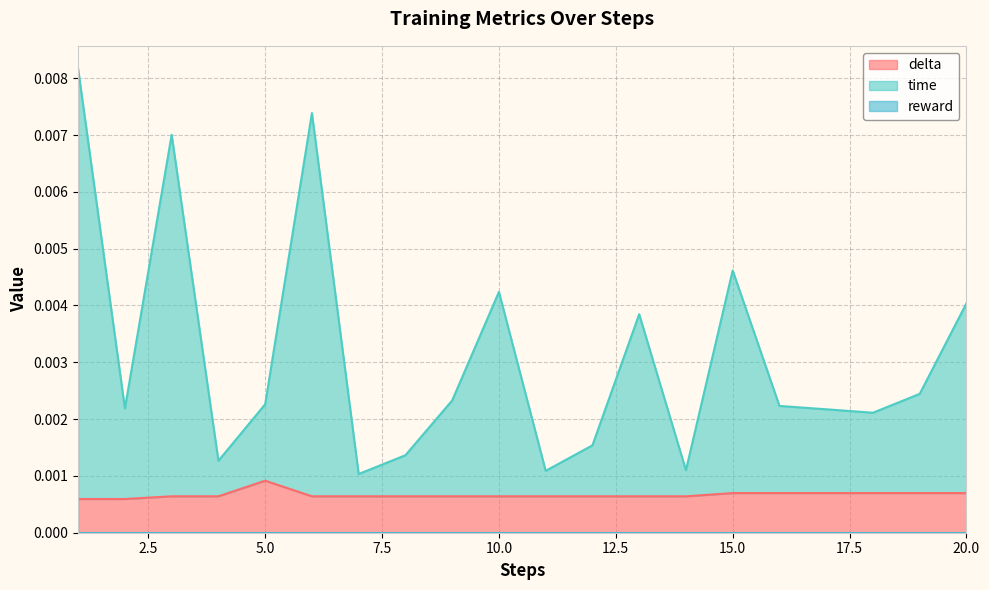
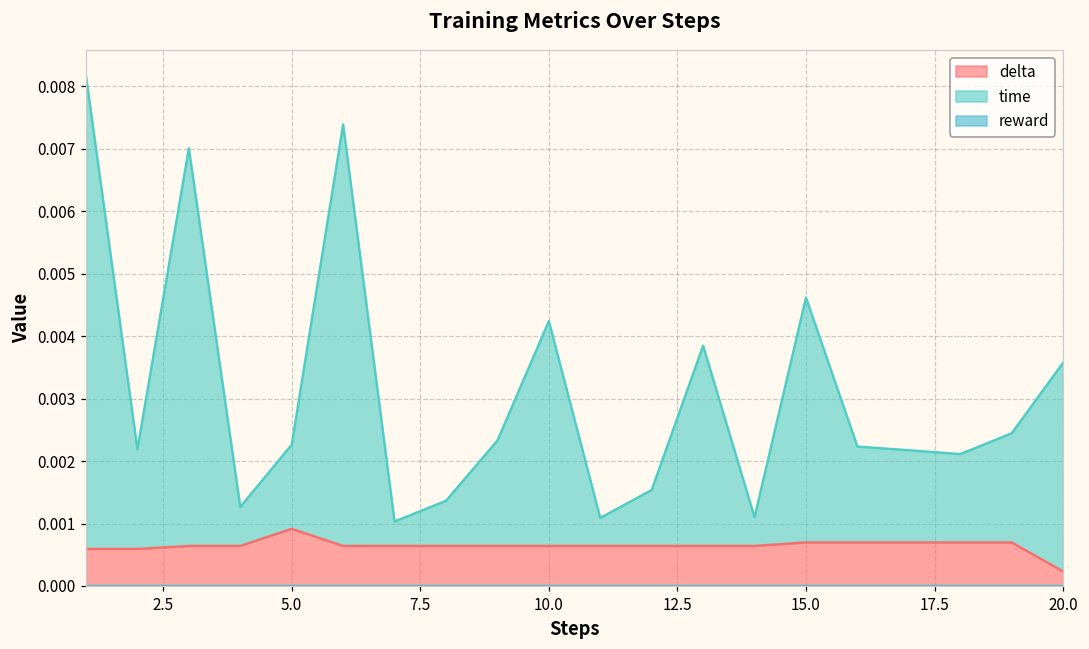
  {
    "delta": {
      "5.0": 0.0009,
      "10.0": 0.0006,
      "15.0": 0.0007,
-     "20.0": 0.0007
+     "20.0": 0.0002
    }
  }
